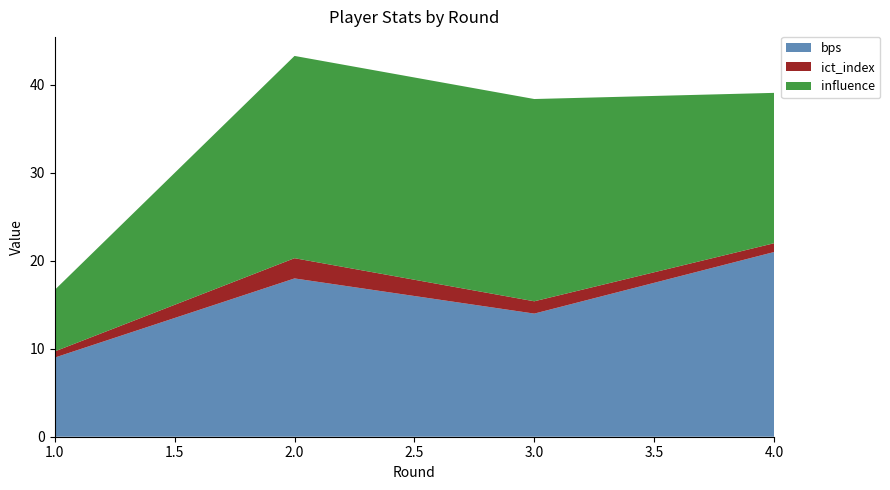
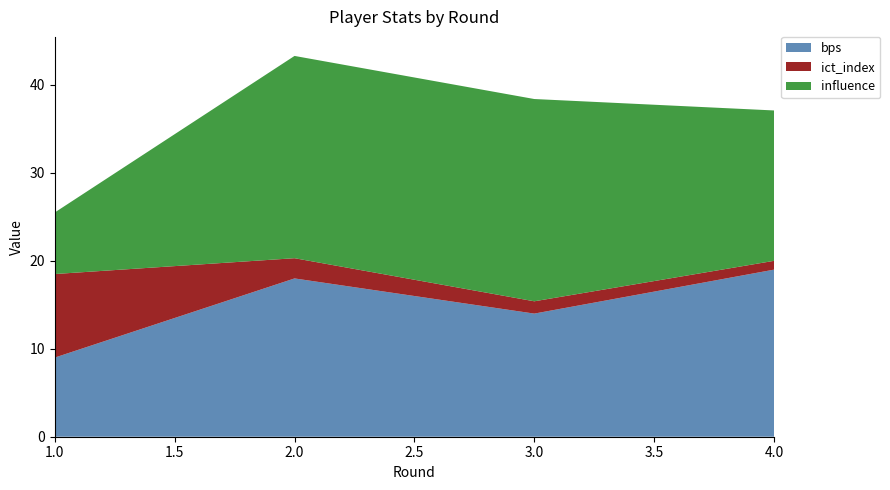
  {
    "bps": {
      "1.0": 9,
      "2.0": 18,
      "3.0": 14,
-     "4.0": 21
+     "4.0": 19
    },
    "ict_index": {
-     "1.0": 1,
+     "1.0": 10,
      "2.0": 2,
      "3.0": 1,
      "4.0": 1
    },
    "influence": {
      "1.0": 7,
      "2.0": 23,
      "3.0": 23,
      "4.0": 17
    }
  }
